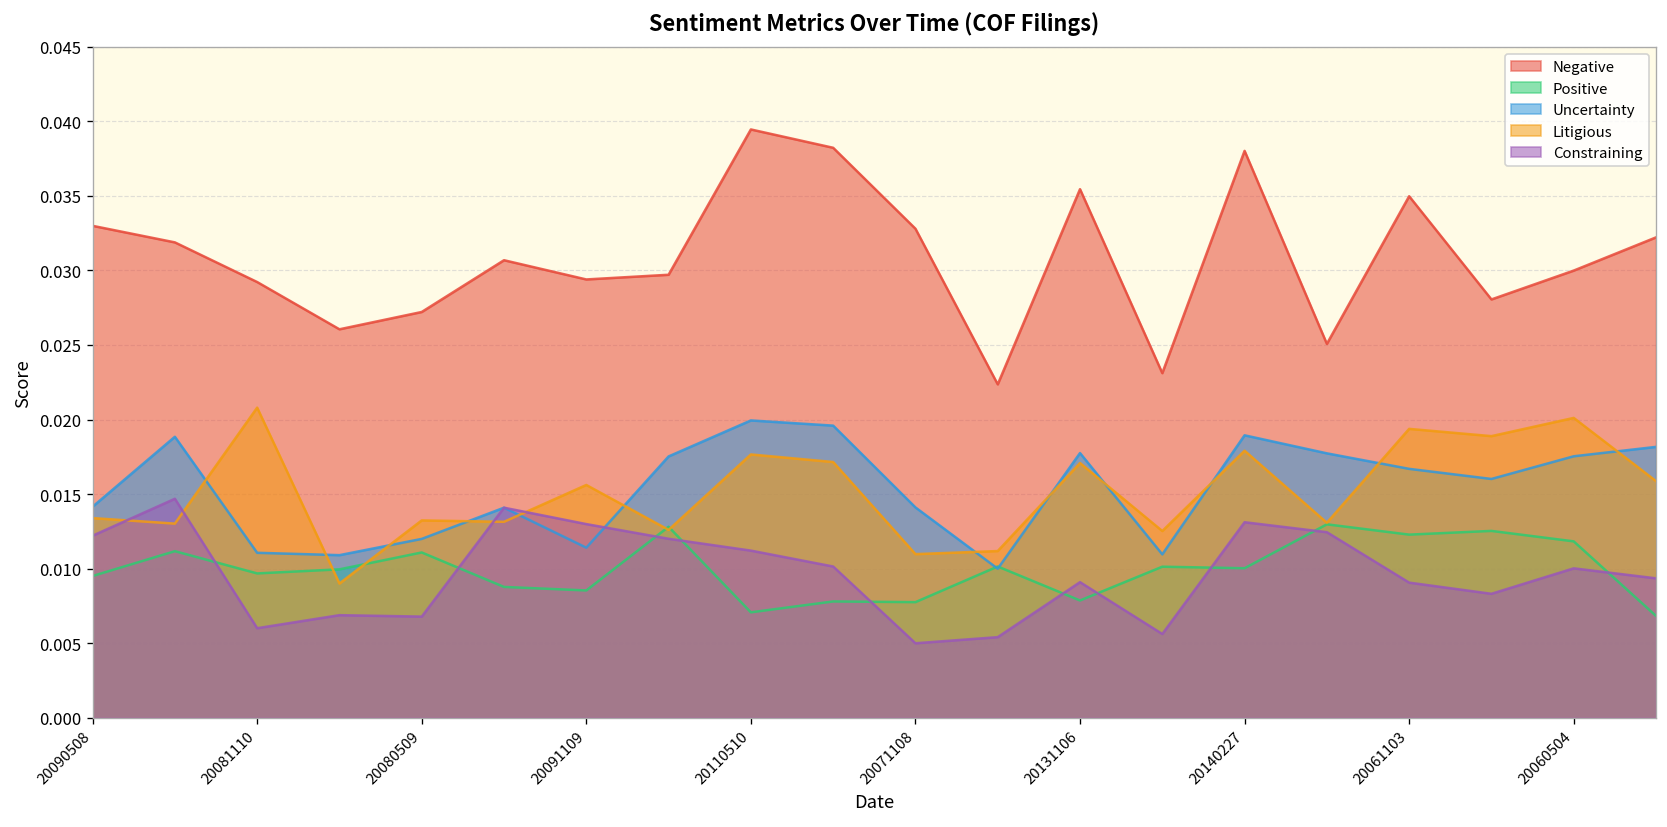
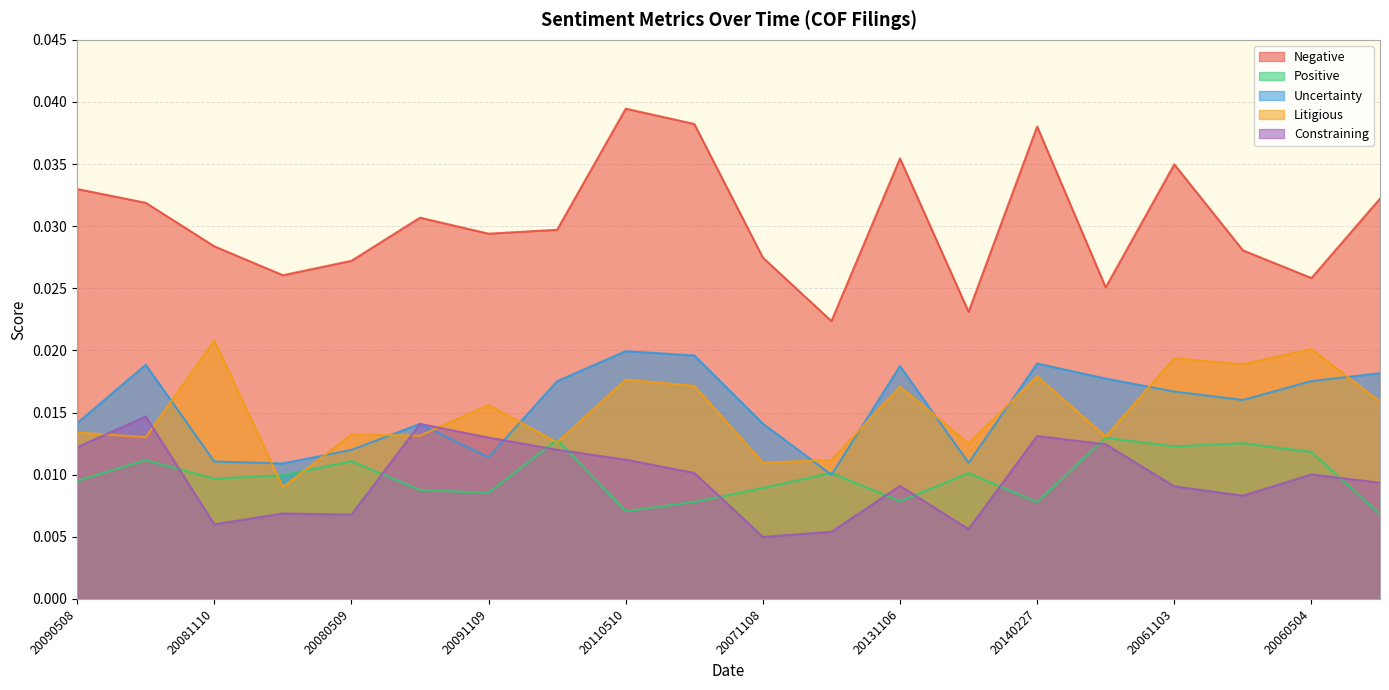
  {
    "Negative": {
      "20090508": 0.0330,
-     "20081110": 0.0292,
+     "20081110": 0.0284,
      "20080509": 0.0272,
      "20091109": 0.0294,
      "20110510": 0.0395,
-     "20071108": 0.0328,
+     "20071108": 0.0275,
      "20131106": 0.0355,
      "20140227": 0.0380,
      "20061103": 0.0350,
-     "20060504": 0.0300
+     "20060504": 0.0258
    },
    "Positive": {
      "20090508": 0.0095,
      "20081110": 0.0097,
      "20080509": 0.0111,
      "20091109": 0.0085,
      "20110510": 0.0071,
-     "20071108": 0.0078,
+     "20071108": 0.0089,
      "20131106": 0.0079,
-     "20140227": 0.0100,
+     "20140227": 0.0078,
      "20061103": 0.0123,
      "20060504": 0.0118
    },
    "Uncertainty": {
      "20090508": 0.0142,
      "20081110": 0.0111,
      "20080509": 0.0120,
      "20091109": 0.0114,
      "20110510": 0.0199,
      "20071108": 0.0141,
-     "20131106": 0.0178,
+     "20131106": 0.0187,
      "20140227": 0.0189,
      "20061103": 0.0167,
      "20060504": 0.0175
    },
    "Litigious": {
      "20090508": 0.0134,
      "20081110": 0.0208,
      "20080509": 0.0132,
      "20091109": 0.0156,
      "20110510": 0.0177,
      "20071108": 0.0110,
      "20131106": 0.0171,
      "20140227": 0.0179,
      "20061103": 0.0194,
      "20060504": 0.0201
    },
    "Constraining": {
      "20090508": 0.0122,
      "20081110": 0.0060,
      "20080509": 0.0068,
      "20091109": 0.0130,
      "20110510": 0.0112,
      "20071108": 0.0050,
      "20131106": 0.0091,
      "20140227": 0.0131,
      "20061103": 0.0091,
      "20060504": 0.0100
    }
  }
